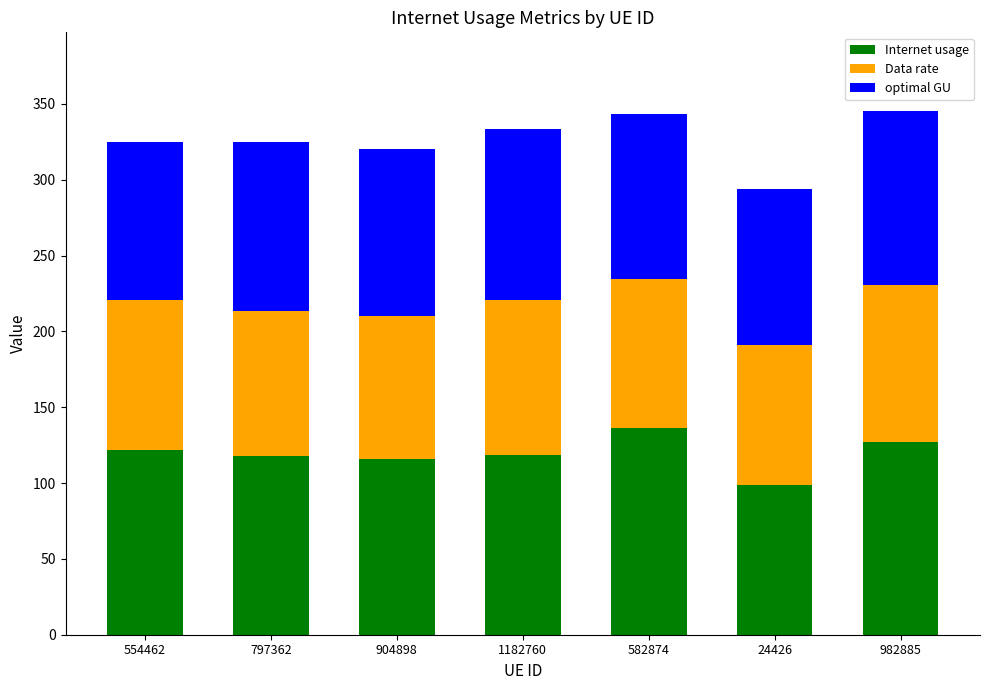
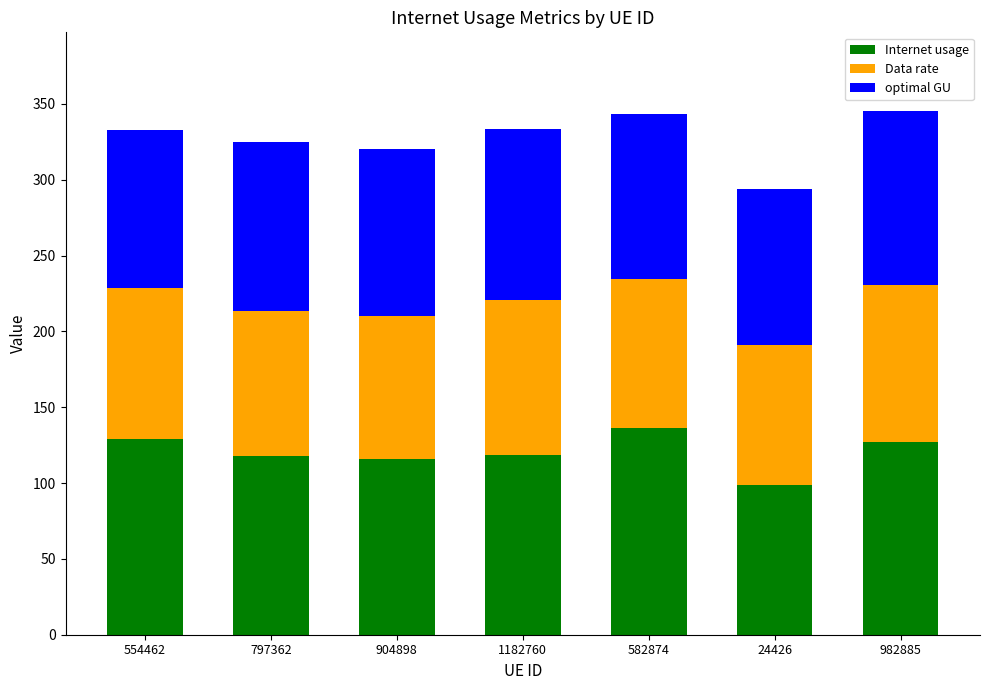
  {
    "Internet usage": {
-     "554462": 122,
+     "554462": 129,
      "797362": 118,
      "904898": 116,
      "1182760": 119,
      "582874": 136,
      "24426": 98,
      "982885": 127
    },
    "Data rate": {
      "554462": 99,
      "797362": 96,
      "904898": 94,
      "1182760": 102,
      "582874": 98,
      "24426": 93,
      "982885": 104
    },
    "optimal GU": {
      "554462": 104,
      "797362": 112,
      "904898": 110,
      "1182760": 113,
      "582874": 109,
      "24426": 103,
      "982885": 115
    }
  }
